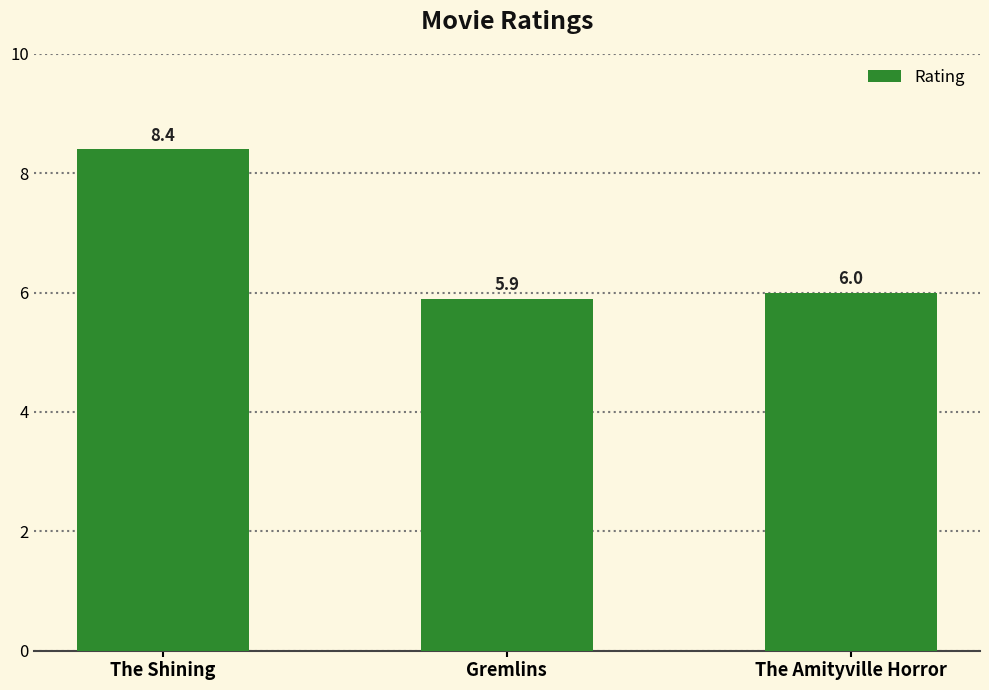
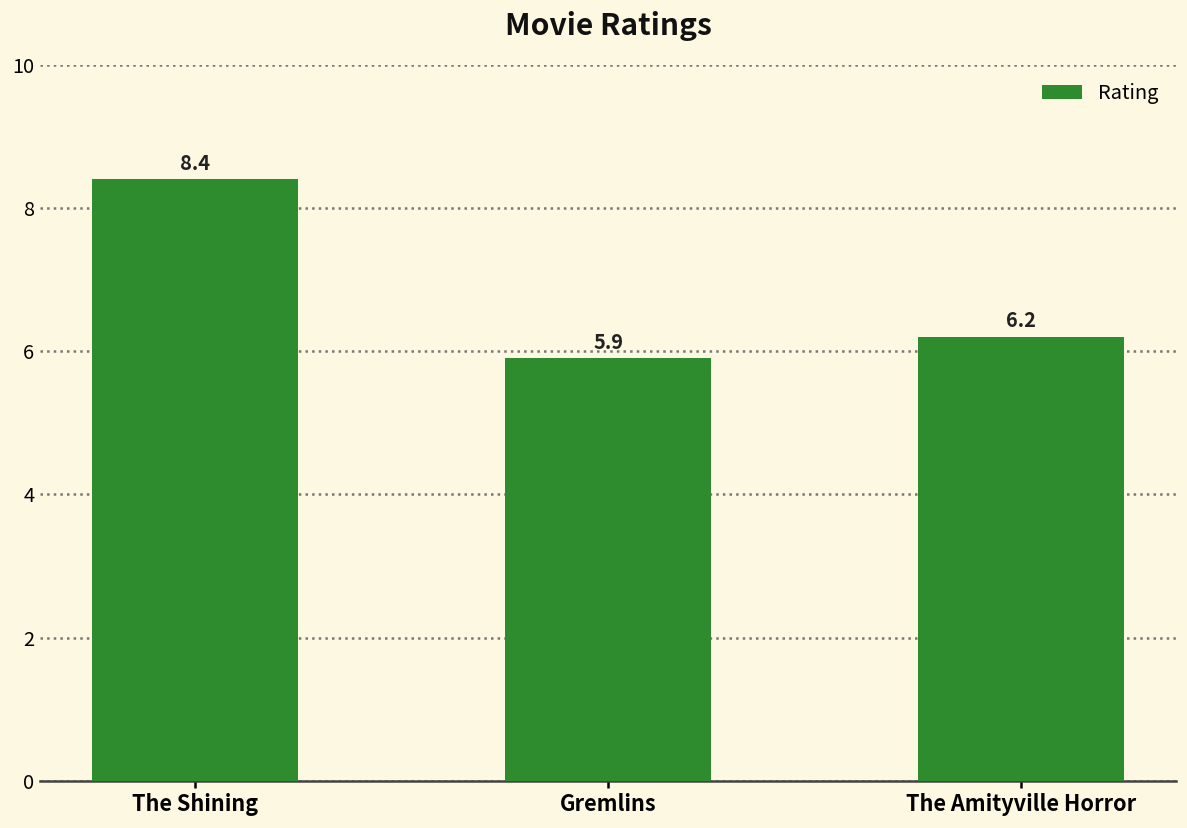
  {
    "The Shining": 8.4,
    "Gremlins": 5.9,
-   "The Amityville Horror": 6.0
+   "The Amityville Horror": 6.2
  }
